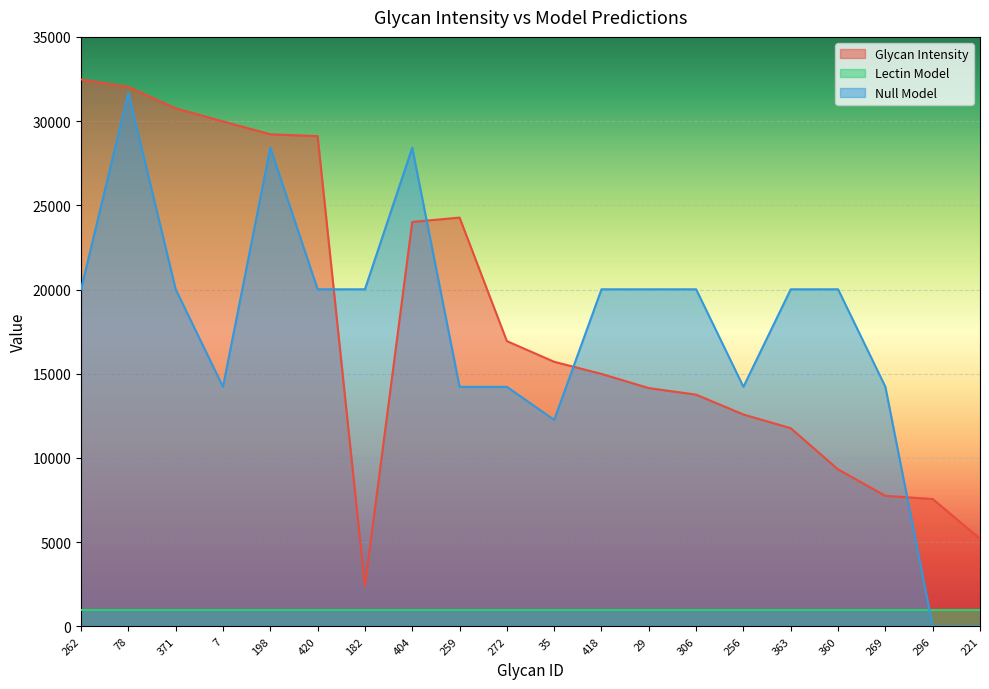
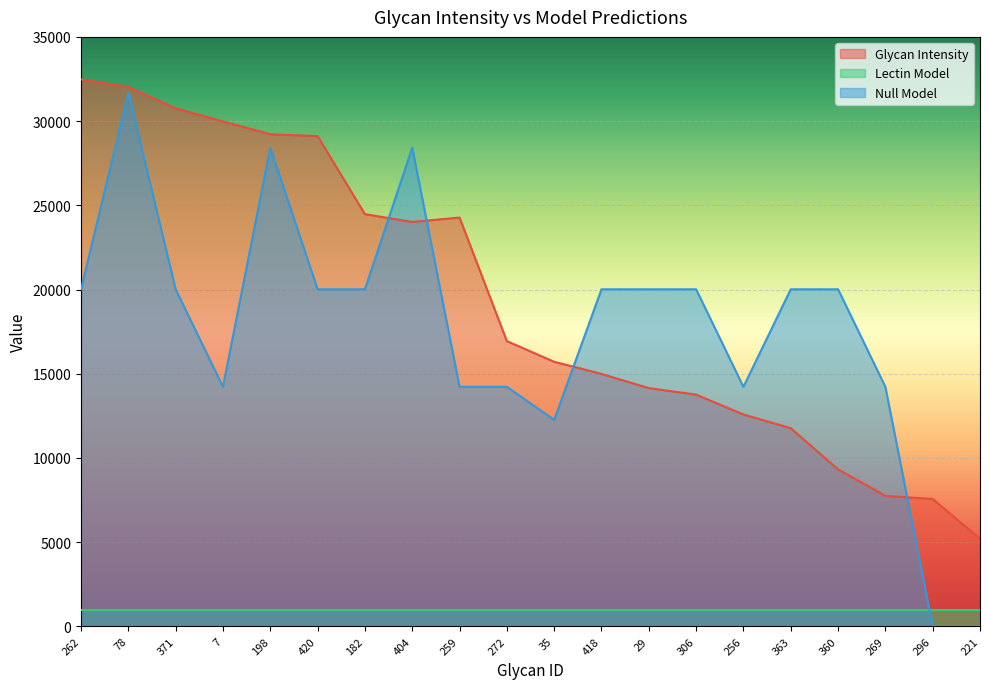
  {
    "Glycan Intensity": {
      "262": 32500,
      "78": 32000,
      "371": 30800,
      "7": 30000,
      "198": 29200,
      "420": 29100,
-     "182": 2400,
+     "182": 24500,
      "404": 24000,
      "259": 24300,
      "272": 16900,
      "35": 15700,
      "418": 15000,
      "29": 14100,
      "306": 13800,
      "256": 12600,
      "363": 11800,
      "360": 9300,
      "269": 7800,
      "296": 7600,
      "221": 5200
    },
    "Lectin Model": {
      "262": 1000,
      "78": 1000,
      "371": 1000,
      "7": 1000,
      "198": 1000,
      "420": 1000,
      "182": 1000,
      "404": 1000,
      "259": 1000,
      "272": 1000,
      "35": 1000,
      "418": 1000,
      "29": 1000,
      "306": 1000,
      "256": 1000,
      "363": 1000,
      "360": 1000,
      "269": 1000,
      "296": 1000,
      "221": 1000
    },
    "Null Model": {
      "262": 20000,
      "78": 31700,
      "371": 20000,
      "7": 14200,
      "198": 28400,
      "420": 20000,
      "182": 20000,
      "404": 28400,
      "259": 14200,
      "272": 14200,
      "35": 12300,
      "418": 20000,
      "29": 20000,
      "306": 20000,
      "256": 14200,
      "363": 20000,
      "360": 20000,
      "269": 14200,
      "296": 0,
      "221": 0
    }
  }
